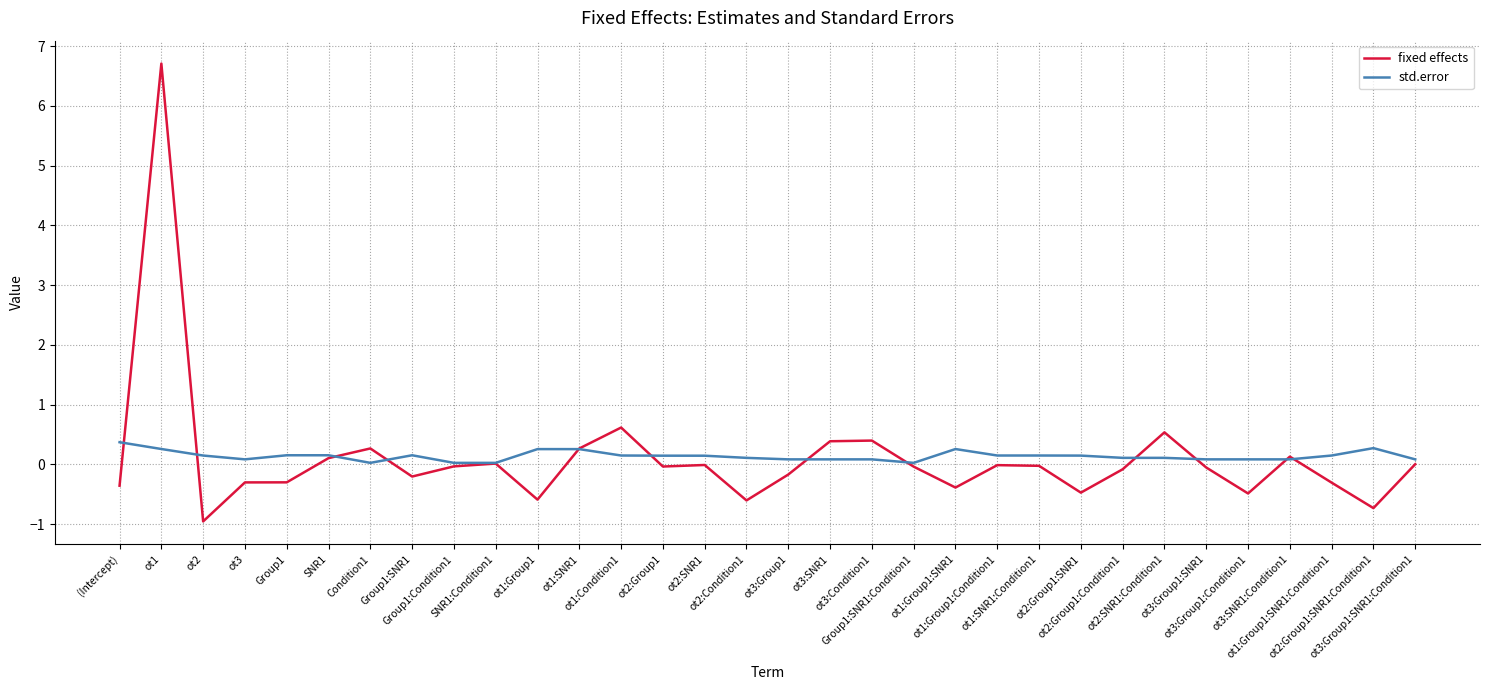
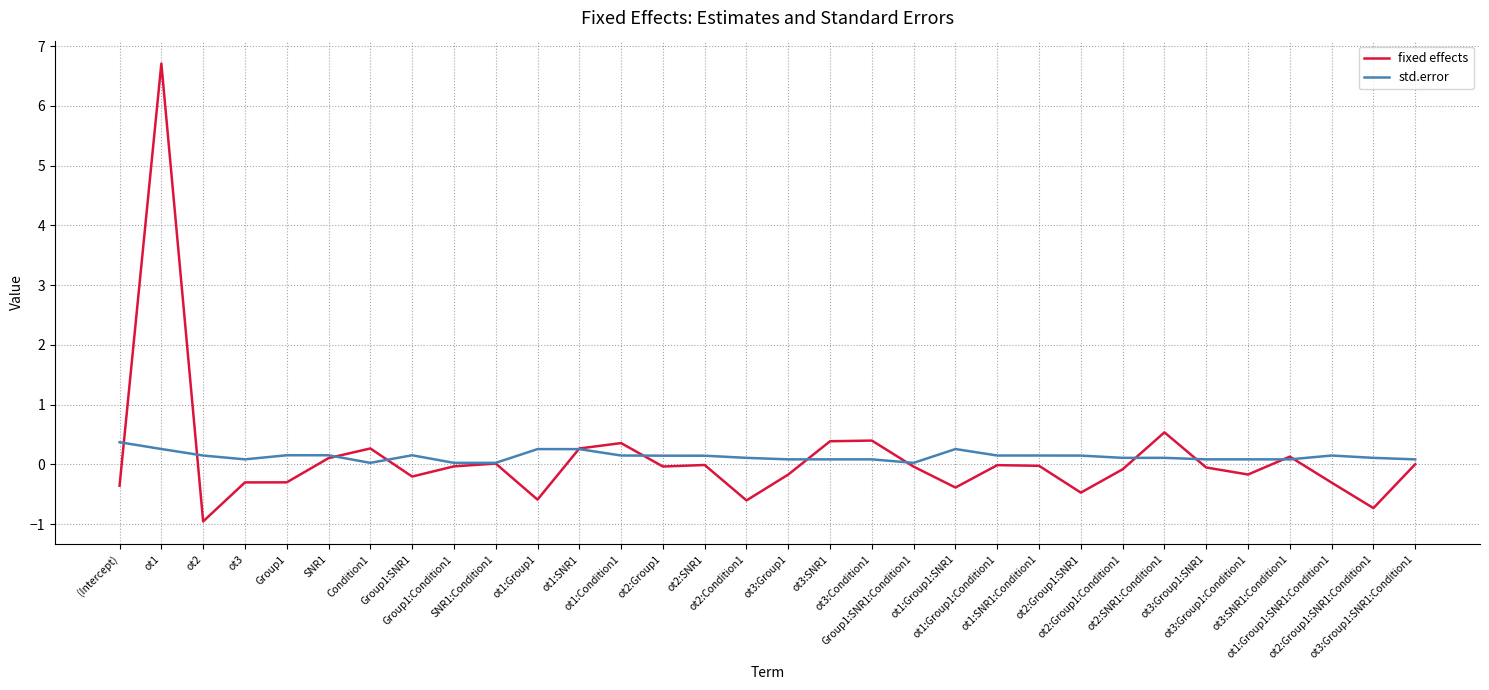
  {
    "fixed effects": {
      "(Intercept)": -0.4,
      "ot1": 6.7,
      "ot2": -1.0,
      "ot3": -0.3,
      "Group1": -0.3,
      "SNR1": 0.1,
      "Condition1": 0.3,
      "Group1:SNR1": -0.2,
      "Group1:Condition1": 0.0,
      "ot1:Group1": -0.6,
-     "ot1:Condition1": 0.6,
+     "ot1:Condition1": 0.4,
      "ot2:Group1": 0.0,
      "ot2:SNR1": 0.0,
      "ot2:Condition1": -0.6,
      "ot3:Group1": -0.2,
      "ot3:SNR1": 0.4,
      "ot3:Condition1": 0.4,
      "Group1:SNR1:Condition1": 0.0,
      "ot1:Group1:SNR1": -0.4,
      "ot1:Group1:Condition1": 0.0,
      "ot1:SNR1:Condition1": 0.0,
      "ot2:Group1:SNR1": -0.5,
      "ot2:Group1:Condition1": -0.1,
      "ot2:SNR1:Condition1": 0.5,
      "ot3:Group1:SNR1": -0.1,
-     "ot3:Group1:Condition1": -0.5,
+     "ot3:Group1:Condition1": -0.2,
      "ot3:SNR1:Condition1": 0.1,
      "ot1:Group1:SNR1:Condition1": -0.3,
      "ot2:Group1:SNR1:Condition1": -0.7,
      "ot3:Group1:SNR1:Condition1": 0.0
    },
    "std.error": {
      "(Intercept)": 0.4,
      "ot1": 0.3,
      "ot2": 0.1,
      "ot3": 0.1,
      "Group1": 0.2,
      "SNR1": 0.2,
      "Condition1": 0.0,
      "Group1:SNR1": 0.2,
      "Group1:Condition1": 0.0,
      "ot1:Group1": 0.3,
      "ot1:Condition1": 0.1,
      "ot2:Group1": 0.1,
      "ot2:SNR1": 0.1,
      "ot2:Condition1": 0.1,
      "ot3:Group1": 0.1,
      "ot3:SNR1": 0.1,
      "ot3:Condition1": 0.1,
      "Group1:SNR1:Condition1": 0.0,
      "ot1:Group1:SNR1": 0.3,
      "ot1:Group1:Condition1": 0.1,
      "ot1:SNR1:Condition1": 0.1,
      "ot2:Group1:SNR1": 0.1,
      "ot2:Group1:Condition1": 0.1,
      "ot2:SNR1:Condition1": 0.1,
      "ot3:Group1:SNR1": 0.1,
      "ot3:Group1:Condition1": 0.1,
      "ot3:SNR1:Condition1": 0.1,
      "ot1:Group1:SNR1:Condition1": 0.1,
-     "ot2:Group1:SNR1:Condition1": 0.3,
+     "ot2:Group1:SNR1:Condition1": 0.1,
      "ot3:Group1:SNR1:Condition1": 0.1
    }
  }
